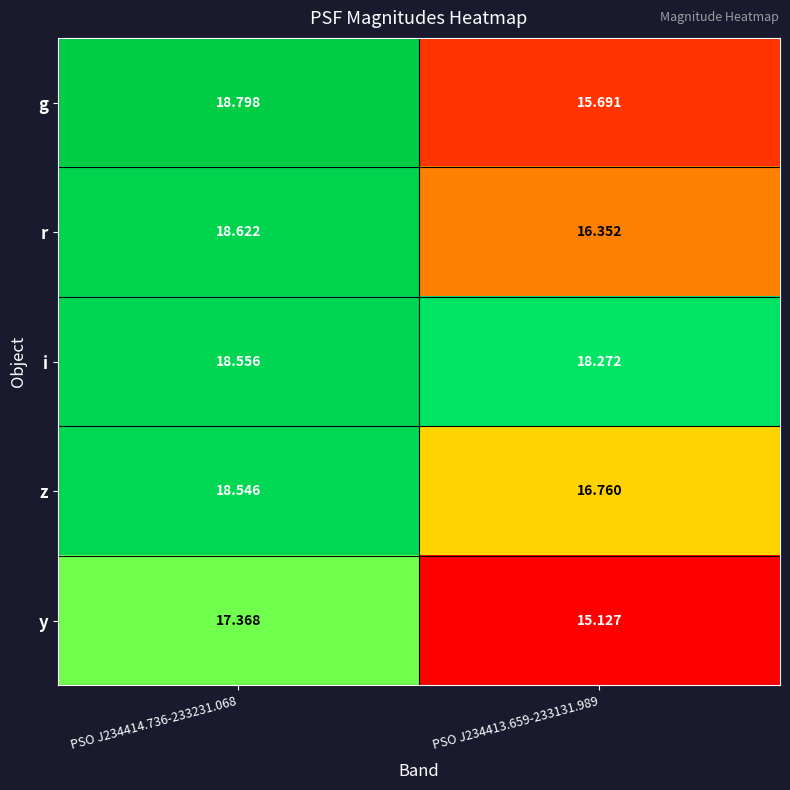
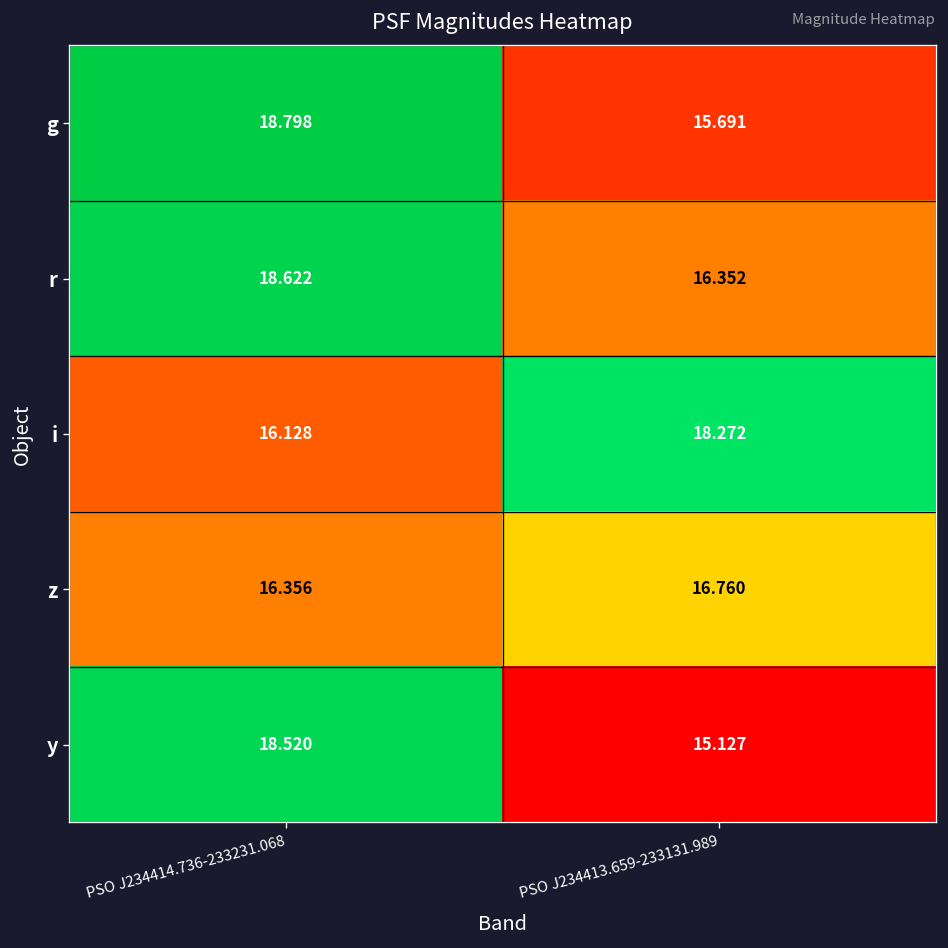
  {
    "g": {
      "PSO J234414.736-233231.068": 18.798,
      "PSO J234413.659-233131.989": 15.691
    },
    "r": {
      "PSO J234414.736-233231.068": 18.622,
      "PSO J234413.659-233131.989": 16.352
    },
    "i": {
-     "PSO J234414.736-233231.068": 18.556,
+     "PSO J234414.736-233231.068": 16.128,
      "PSO J234413.659-233131.989": 18.272
    },
    "z": {
-     "PSO J234414.736-233231.068": 18.546,
+     "PSO J234414.736-233231.068": 16.356,
      "PSO J234413.659-233131.989": 16.760
    },
    "y": {
-     "PSO J234414.736-233231.068": 17.368,
+     "PSO J234414.736-233231.068": 18.520,
      "PSO J234413.659-233131.989": 15.127
    }
  }
